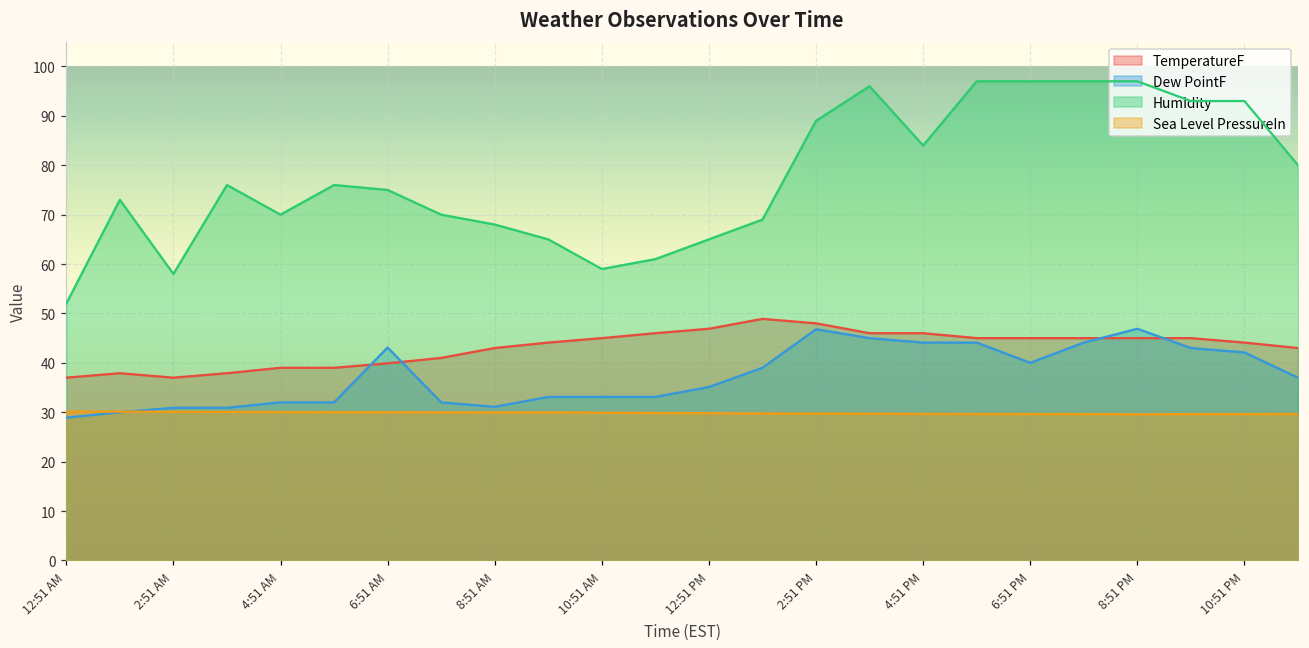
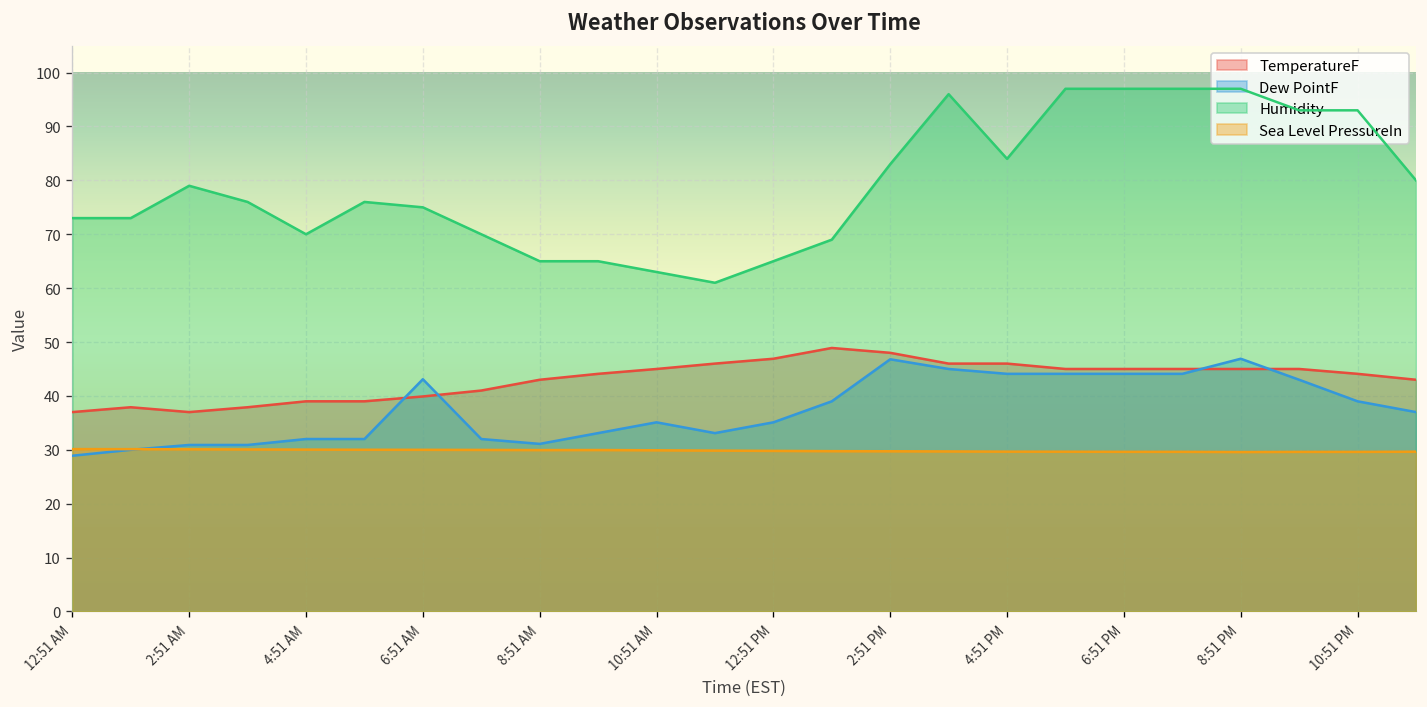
  {
    "Dew PointF": {
      "12:51 AM": 29,
      "2:51 AM": 31,
      "4:51 AM": 32,
      "6:51 AM": 43,
      "8:51 AM": 31,
-     "10:51 AM": 33,
+     "10:51 AM": 35,
      "12:51 PM": 35,
      "2:51 PM": 47,
      "4:51 PM": 44,
-     "6:51 PM": 40,
+     "6:51 PM": 44,
      "8:51 PM": 47,
-     "10:51 PM": 42
+     "10:51 PM": 39
    },
    "Humidity": {
-     "12:51 AM": 52,
-     "2:51 AM": 58,
+     "12:51 AM": 73,
+     "2:51 AM": 79,
      "4:51 AM": 70,
      "6:51 AM": 75,
-     "8:51 AM": 68,
-     "10:51 AM": 59,
+     "8:51 AM": 65,
+     "10:51 AM": 63,
      "12:51 PM": 65,
-     "2:51 PM": 89,
+     "2:51 PM": 83,
      "4:51 PM": 84,
      "6:51 PM": 97
    }
  }
